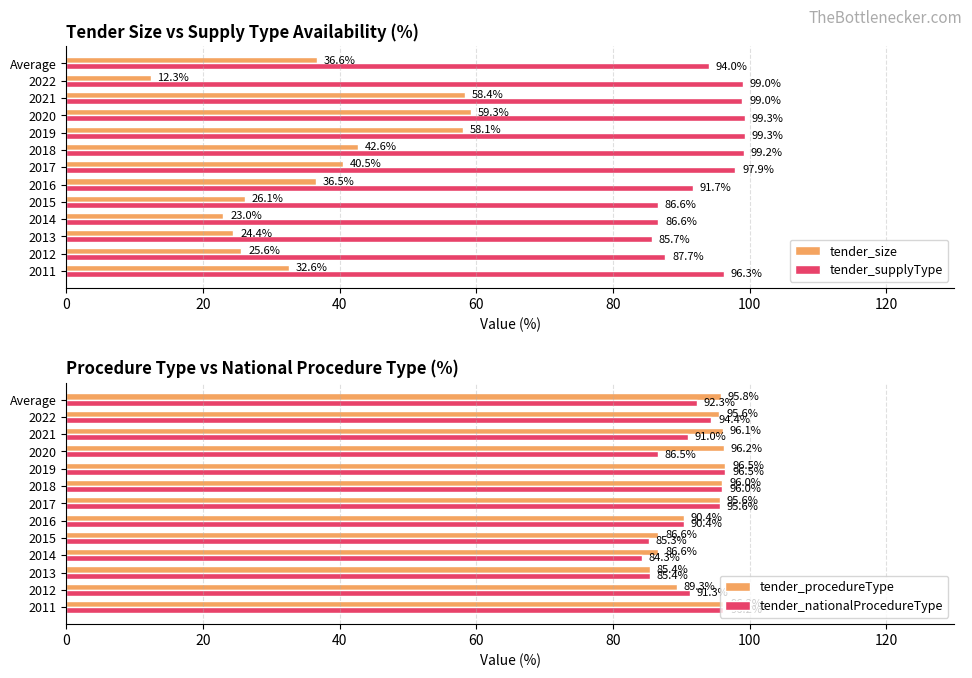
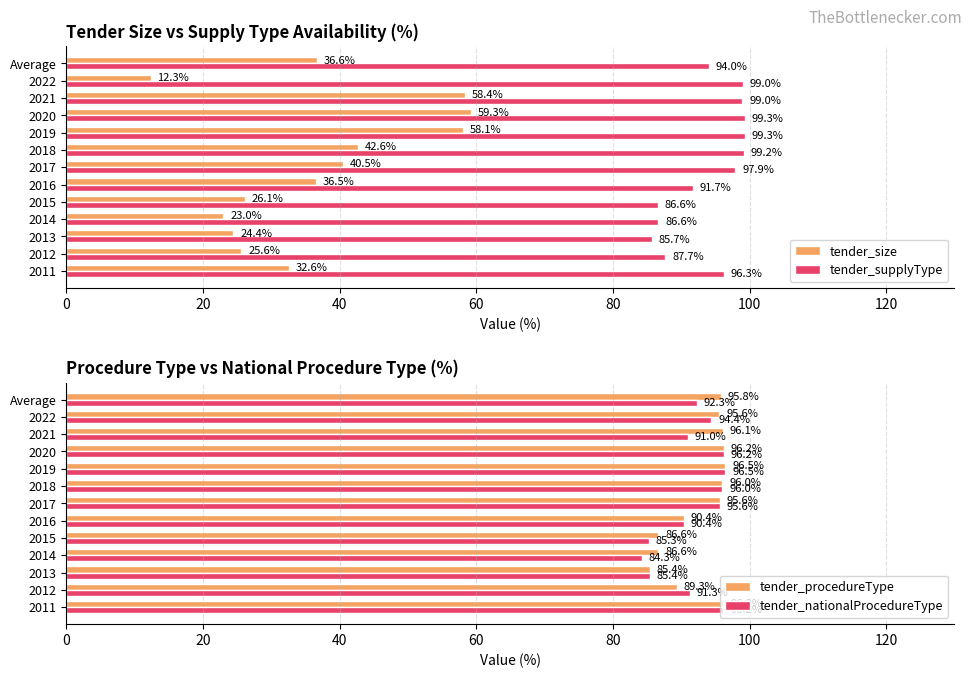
  {
    "Tender Size vs Supply Type Availability (%)": {
      "tender_size": {
        "Average": "36.6%",
        "2022": "12.3%",
        "2021": "58.4%",
        "2020": "59.3%",
        "2019": "58.1%",
        "2018": "42.6%",
        "2017": "40.5%",
        "2016": "36.5%",
        "2015": "26.1%",
        "2014": "23.0%",
        "2013": "24.4%",
        "2012": "25.6%",
        "2011": "32.6%"
      },
      "tender_supplyType": {
        "Average": "94.0%",
        "2022": "99.0%",
        "2021": "99.0%",
        "2020": "99.3%",
        "2019": "99.3%",
        "2018": "99.2%",
        "2017": "97.9%",
        "2016": "91.7%",
        "2015": "86.6%",
        "2014": "86.6%",
        "2013": "85.7%",
        "2012": "87.7%",
        "2011": "96.3%"
      }
    },
    "Procedure Type vs National Procedure Type (%)": {
      "tender_procedureType": {
        "Average": "95.8%",
        "2021": "96.1%"
      },
      "tender_nationalProcedureType": {
        "Average": "92.3%",
        "2021": "91.0%",
-       "2020": "86.5%"
+       "2020": "96.2%"
      }
    }
  }
